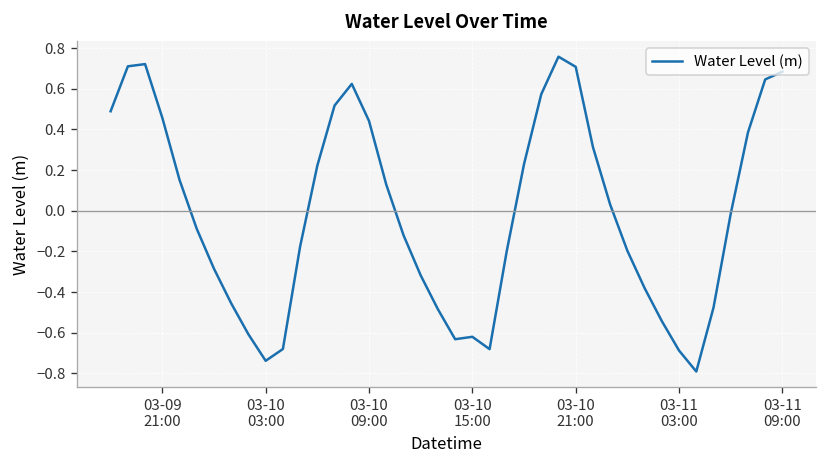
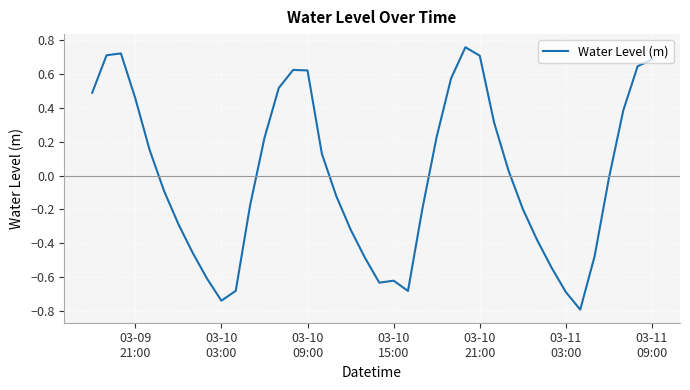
  {
    "03-09 21:00": 0.46,
    "03-10 03:00": -0.74,
-   "03-10 09:00": 0.44,
+   "03-10 09:00": 0.62,
    "03-10 15:00": -0.62,
    "03-10 21:00": 0.71,
    "03-11 03:00": -0.69
  }
